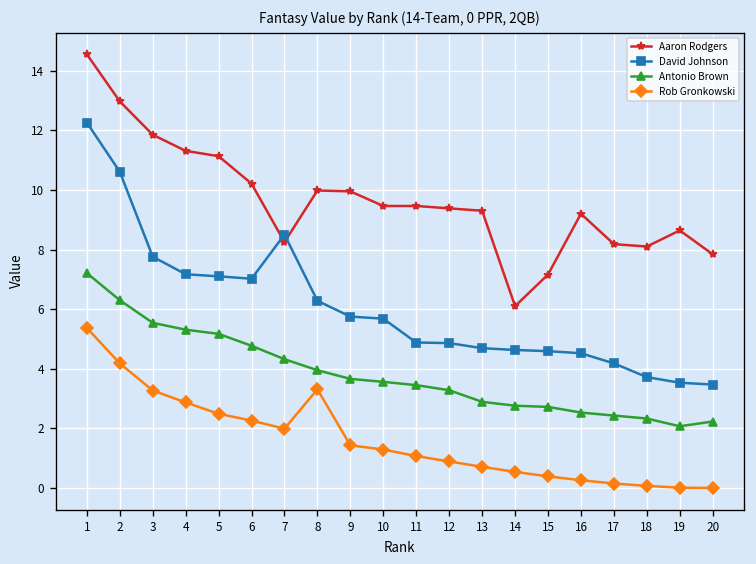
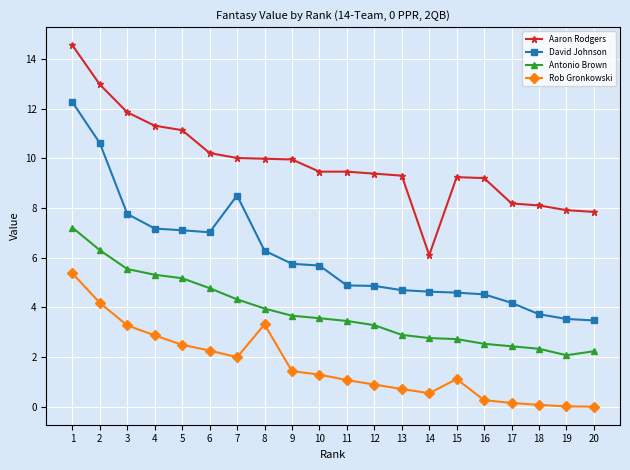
  {
    "Aaron Rodgers": {
      "1": 14.6,
      "2": 13.0,
      "3": 11.9,
      "4": 11.3,
      "5": 11.1,
      "6": 10.2,
-     "7": 8.3,
+     "7": 10.0,
      "8": 10.0,
      "9": 10.0,
      "10": 9.5,
      "11": 9.5,
      "12": 9.4,
      "13": 9.3,
      "14": 6.1,
-     "15": 7.2,
+     "15": 9.2,
      "16": 9.2,
      "17": 8.2,
      "18": 8.1,
-     "19": 8.6,
+     "19": 7.9,
      "20": 7.8
    },
    "David Johnson": {
      "1": 12.3,
      "2": 10.6,
      "3": 7.8,
      "4": 7.2,
      "5": 7.1,
      "6": 7.0,
      "7": 8.5,
      "8": 6.3,
      "9": 5.8,
      "10": 5.7,
      "11": 4.9,
      "12": 4.9,
      "13": 4.7,
      "14": 4.6,
      "15": 4.6,
      "16": 4.5,
      "17": 4.2,
      "18": 3.7,
      "19": 3.5,
      "20": 3.5
    },
    "Antonio Brown": {
      "1": 7.2,
      "2": 6.3,
      "3": 5.5,
      "4": 5.3,
      "5": 5.2,
      "6": 4.8,
      "7": 4.3,
      "8": 4.0,
      "9": 3.7,
      "10": 3.6,
      "11": 3.5,
      "12": 3.3,
      "13": 2.9,
      "14": 2.8,
      "15": 2.7,
      "16": 2.5,
      "17": 2.4,
      "18": 2.3,
      "19": 2.1,
      "20": 2.2
    },
    "Rob Gronkowski": {
      "1": 5.4,
      "2": 4.2,
      "3": 3.3,
      "4": 2.9,
      "5": 2.5,
      "6": 2.3,
      "7": 2.0,
      "8": 3.3,
      "9": 1.4,
      "10": 1.3,
      "11": 1.1,
      "12": 0.9,
      "13": 0.7,
      "14": 0.5,
-     "15": 0.4,
+     "15": 1.1,
      "16": 0.3,
      "17": 0.2,
      "18": 0.1,
      "19": 0.0,
      "20": 0.0
    }
  }
